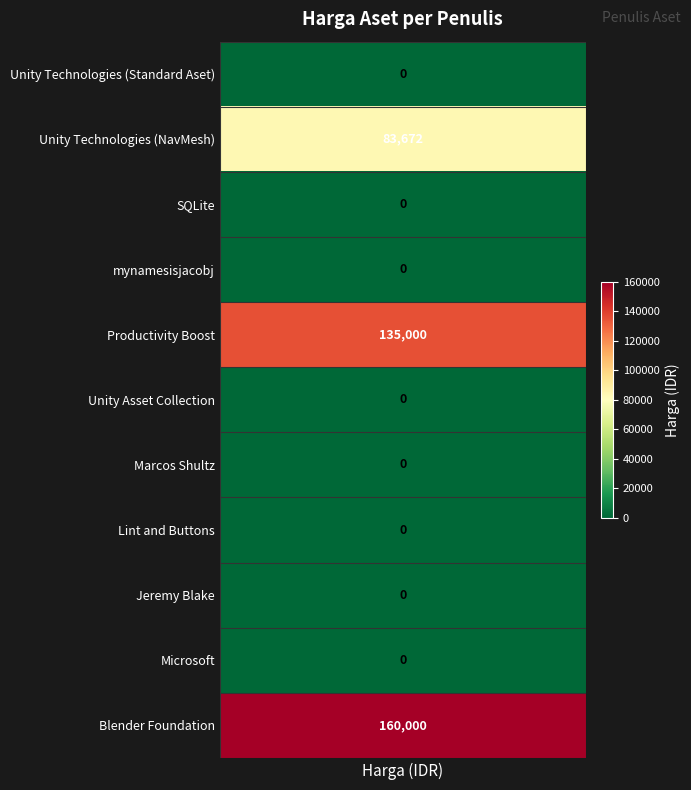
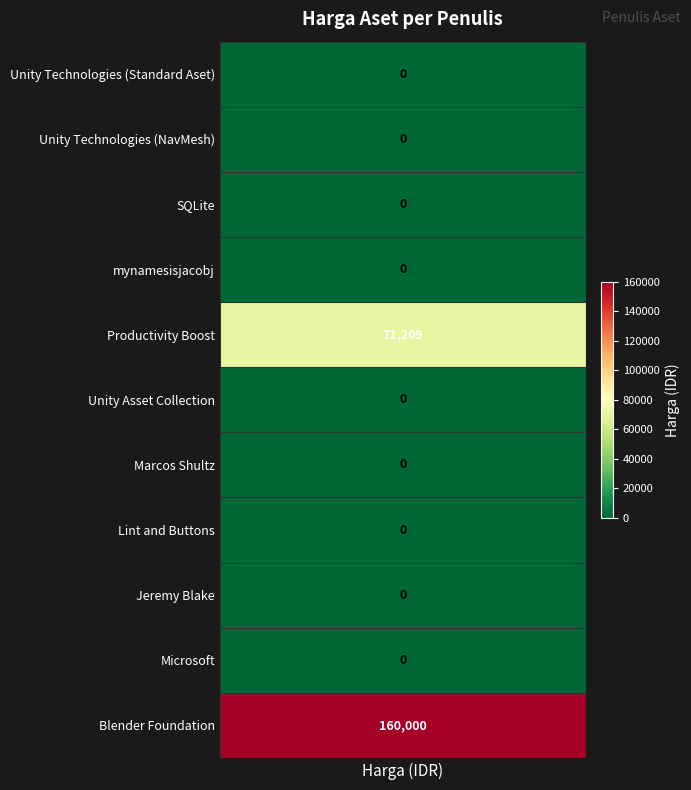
  {
    "Unity Technologies (Standard Aset)": {
      "Harga (IDR)": "0"
    },
    "Unity Technologies (NavMesh)": {
-     "Harga (IDR)": "83,672"
+     "Harga (IDR)": "0"
    },
    "SQLite": {
      "Harga (IDR)": "0"
    },
    "mynamesisjacobj": {
      "Harga (IDR)": "0"
    },
    "Productivity Boost": {
-     "Harga (IDR)": "135,000"
+     "Harga (IDR)": "71,209"
    },
    "Unity Asset Collection": {
      "Harga (IDR)": "0"
    },
    "Marcos Shultz": {
      "Harga (IDR)": "0"
    },
    "Lint and Buttons": {
      "Harga (IDR)": "0"
    },
    "Jeremy Blake": {
      "Harga (IDR)": "0"
    },
    "Microsoft": {
      "Harga (IDR)": "0"
    },
    "Blender Foundation": {
      "Harga (IDR)": "160,000"
    }
  }
